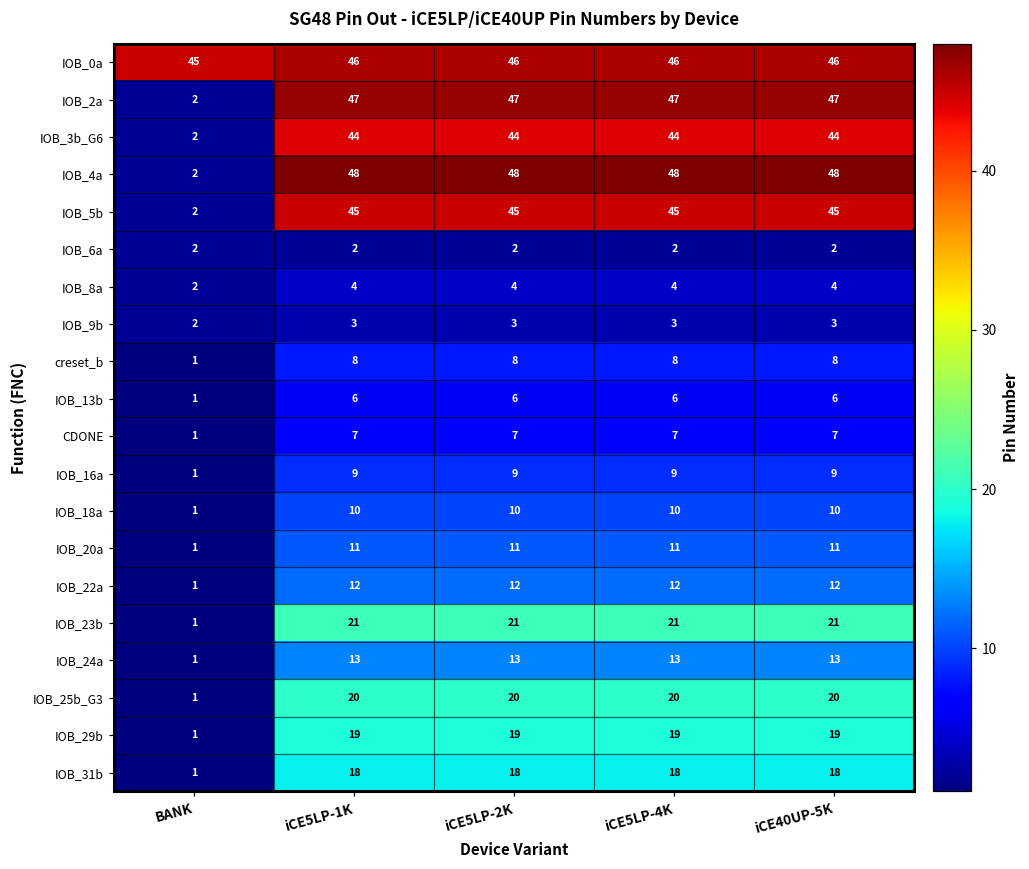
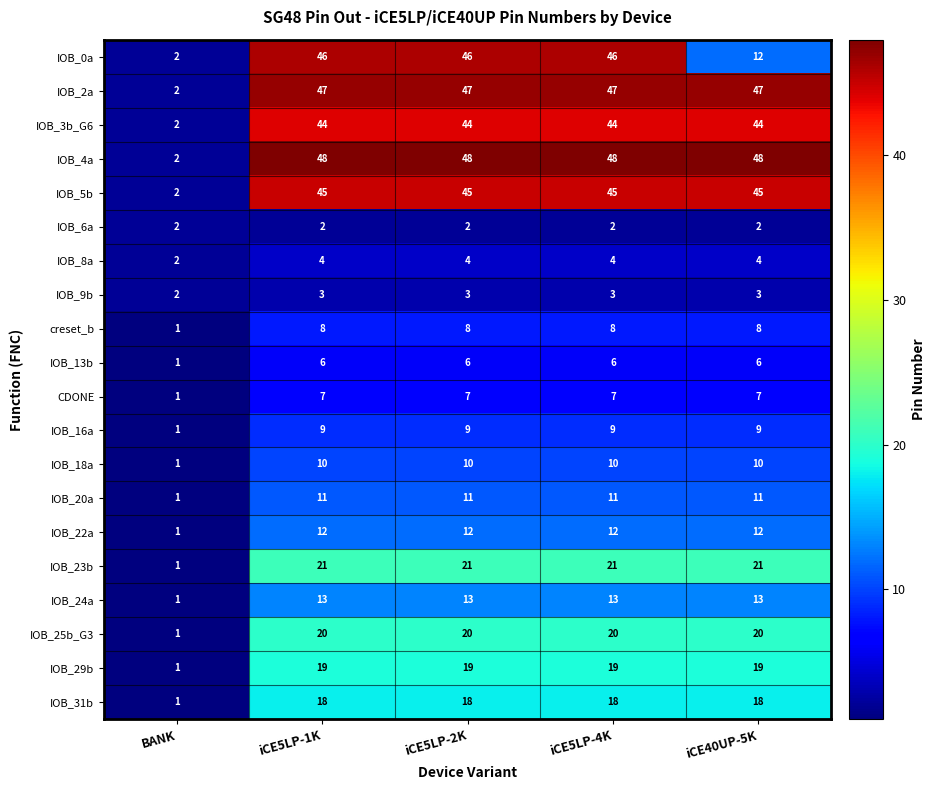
  {
    "IOB_0a": {
-     "BANK": 45,
+     "BANK": 2,
      "iCE5LP-1K": 46,
      "iCE5LP-2K": 46,
      "iCE5LP-4K": 46,
-     "iCE40UP-5K": 46
+     "iCE40UP-5K": 12
    },
    "IOB_2a": {
      "BANK": 2,
      "iCE5LP-1K": 47,
      "iCE5LP-2K": 47,
      "iCE5LP-4K": 47,
      "iCE40UP-5K": 47
    },
    "IOB_3b_G6": {
      "BANK": 2,
      "iCE5LP-1K": 44,
      "iCE5LP-2K": 44,
      "iCE5LP-4K": 44,
      "iCE40UP-5K": 44
    },
    "IOB_4a": {
      "BANK": 2,
      "iCE5LP-1K": 48,
      "iCE5LP-2K": 48,
      "iCE5LP-4K": 48,
      "iCE40UP-5K": 48
    },
    "IOB_5b": {
      "BANK": 2,
      "iCE5LP-1K": 45,
      "iCE5LP-2K": 45,
      "iCE5LP-4K": 45,
      "iCE40UP-5K": 45
    },
    "IOB_6a": {
      "BANK": 2,
      "iCE5LP-1K": 2,
      "iCE5LP-2K": 2,
      "iCE5LP-4K": 2,
      "iCE40UP-5K": 2
    },
    "IOB_8a": {
      "BANK": 2,
      "iCE5LP-1K": 4,
      "iCE5LP-2K": 4,
      "iCE5LP-4K": 4,
      "iCE40UP-5K": 4
    },
    "IOB_9b": {
      "BANK": 2,
      "iCE5LP-1K": 3,
      "iCE5LP-2K": 3,
      "iCE5LP-4K": 3,
      "iCE40UP-5K": 3
    },
    "creset_b": {
      "BANK": 1,
      "iCE5LP-1K": 8,
      "iCE5LP-2K": 8,
      "iCE5LP-4K": 8,
      "iCE40UP-5K": 8
    },
    "IOB_13b": {
      "BANK": 1,
      "iCE5LP-1K": 6,
      "iCE5LP-2K": 6,
      "iCE5LP-4K": 6,
      "iCE40UP-5K": 6
    },
    "CDONE": {
      "BANK": 1,
      "iCE5LP-1K": 7,
      "iCE5LP-2K": 7,
      "iCE5LP-4K": 7,
      "iCE40UP-5K": 7
    },
    "IOB_16a": {
      "BANK": 1,
      "iCE5LP-1K": 9,
      "iCE5LP-2K": 9,
      "iCE5LP-4K": 9,
      "iCE40UP-5K": 9
    },
    "IOB_18a": {
      "BANK": 1,
      "iCE5LP-1K": 10,
      "iCE5LP-2K": 10,
      "iCE5LP-4K": 10,
      "iCE40UP-5K": 10
    },
    "IOB_20a": {
      "BANK": 1,
      "iCE5LP-1K": 11,
      "iCE5LP-2K": 11,
      "iCE5LP-4K": 11,
      "iCE40UP-5K": 11
    },
    "IOB_22a": {
      "BANK": 1,
      "iCE5LP-1K": 12,
      "iCE5LP-2K": 12,
      "iCE5LP-4K": 12,
      "iCE40UP-5K": 12
    },
    "IOB_23b": {
      "BANK": 1,
      "iCE5LP-1K": 21,
      "iCE5LP-2K": 21,
      "iCE5LP-4K": 21,
      "iCE40UP-5K": 21
    },
    "IOB_24a": {
      "BANK": 1,
      "iCE5LP-1K": 13,
      "iCE5LP-2K": 13,
      "iCE5LP-4K": 13,
      "iCE40UP-5K": 13
    },
    "IOB_25b_G3": {
      "BANK": 1,
      "iCE5LP-1K": 20,
      "iCE5LP-2K": 20,
      "iCE5LP-4K": 20,
      "iCE40UP-5K": 20
    },
    "IOB_29b": {
      "BANK": 1,
      "iCE5LP-1K": 19,
      "iCE5LP-2K": 19,
      "iCE5LP-4K": 19,
      "iCE40UP-5K": 19
    },
    "IOB_31b": {
      "BANK": 1,
      "iCE5LP-1K": 18,
      "iCE5LP-2K": 18,
      "iCE5LP-4K": 18,
      "iCE40UP-5K": 18
    }
  }
